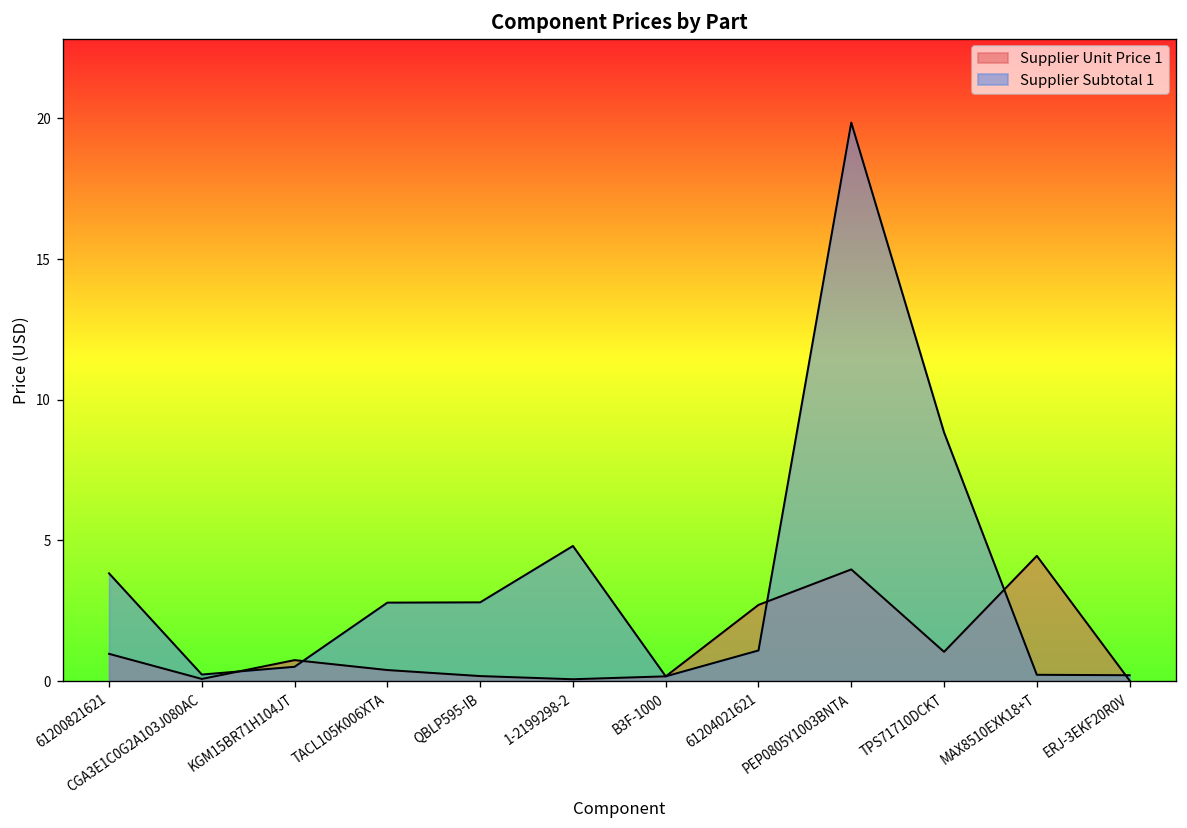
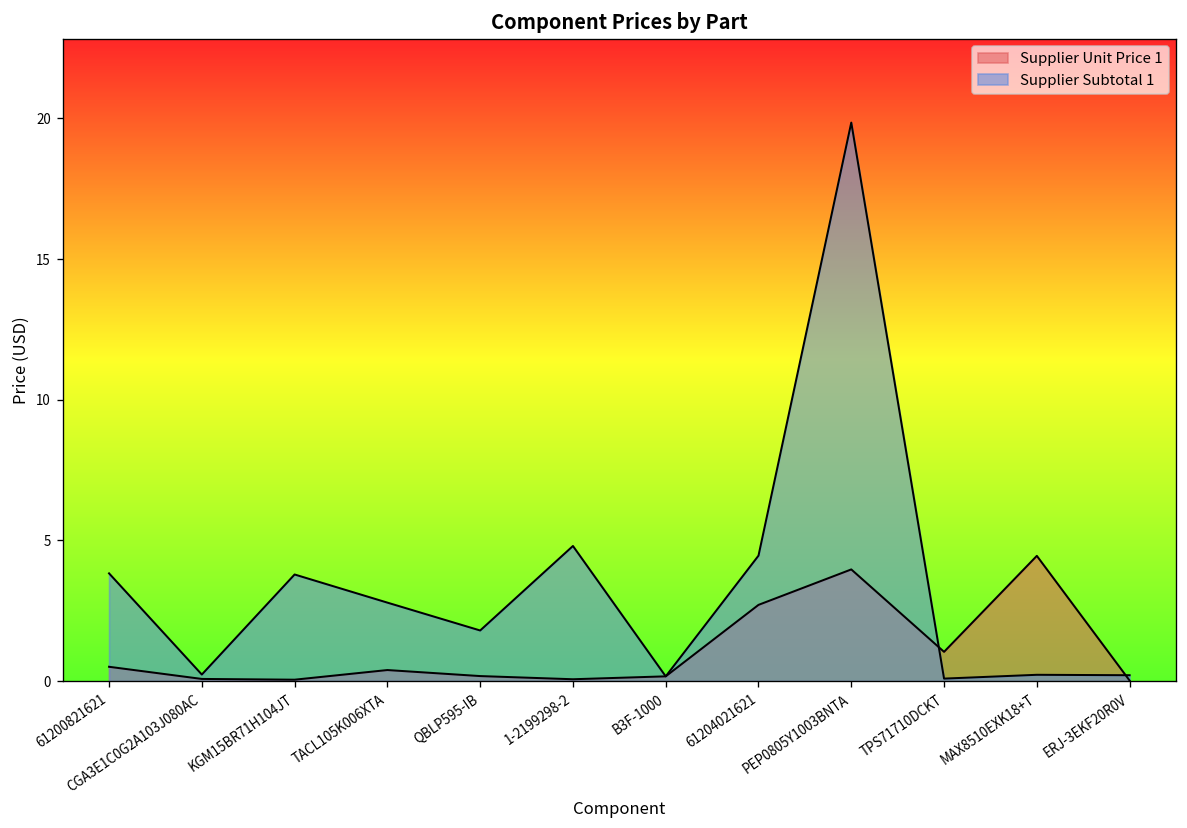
  {
    "Supplier Unit Price 1": {
-     "61200821621": 1.0,
+     "61200821621": 0.5,
      "CGA3E1C0G2A103J080AC": 0.1,
-     "KGM15BR71H104JT": 0.7,
+     "KGM15BR71H104JT": 0.1,
      "TACL105K006XTA": 0.4,
      "QBLP595-IB": 0.2,
      "1-2199298-2": 0.1,
      "61204021621": 2.7,
      "PEP0805Y1003BNTA": 4.0,
      "TPS71710DCKT": 1.0,
      "MAX8510EXK18+T": 4.5,
      "ERJ-3EKF20R0V": 0.0
    },
    "Supplier Subtotal 1": {
      "61200821621": 3.8,
      "CGA3E1C0G2A103J080AC": 0.2,
-     "KGM15BR71H104JT": 0.5,
+     "KGM15BR71H104JT": 3.8,
      "TACL105K006XTA": 2.8,
-     "QBLP595-IB": 2.8,
+     "QBLP595-IB": 1.8,
      "1-2199298-2": 4.8,
-     "61204021621": 1.1,
+     "61204021621": 4.5,
      "PEP0805Y1003BNTA": 19.9,
-     "TPS71710DCKT": 8.8,
+     "TPS71710DCKT": 0.1,
      "MAX8510EXK18+T": 0.2,
      "ERJ-3EKF20R0V": 0.2
    }
  }
